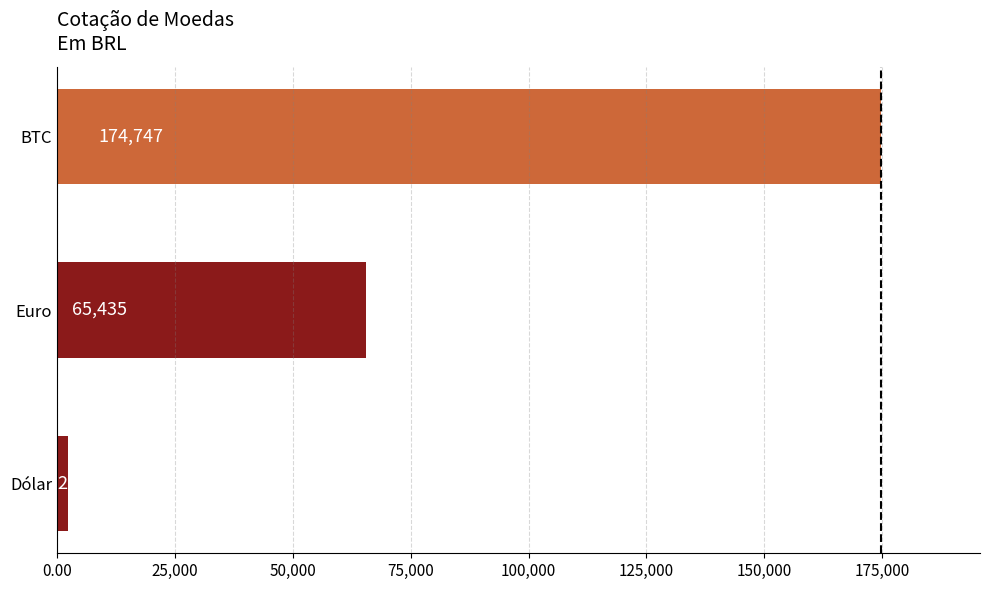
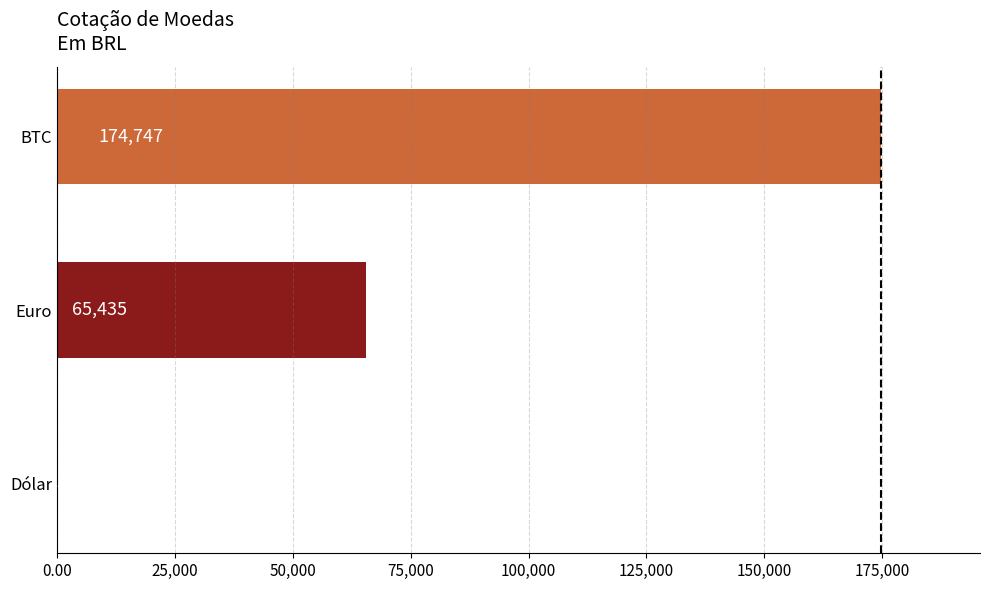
  {
-   "Dólar": "2,000"
+   "Dólar": "0"
  }
